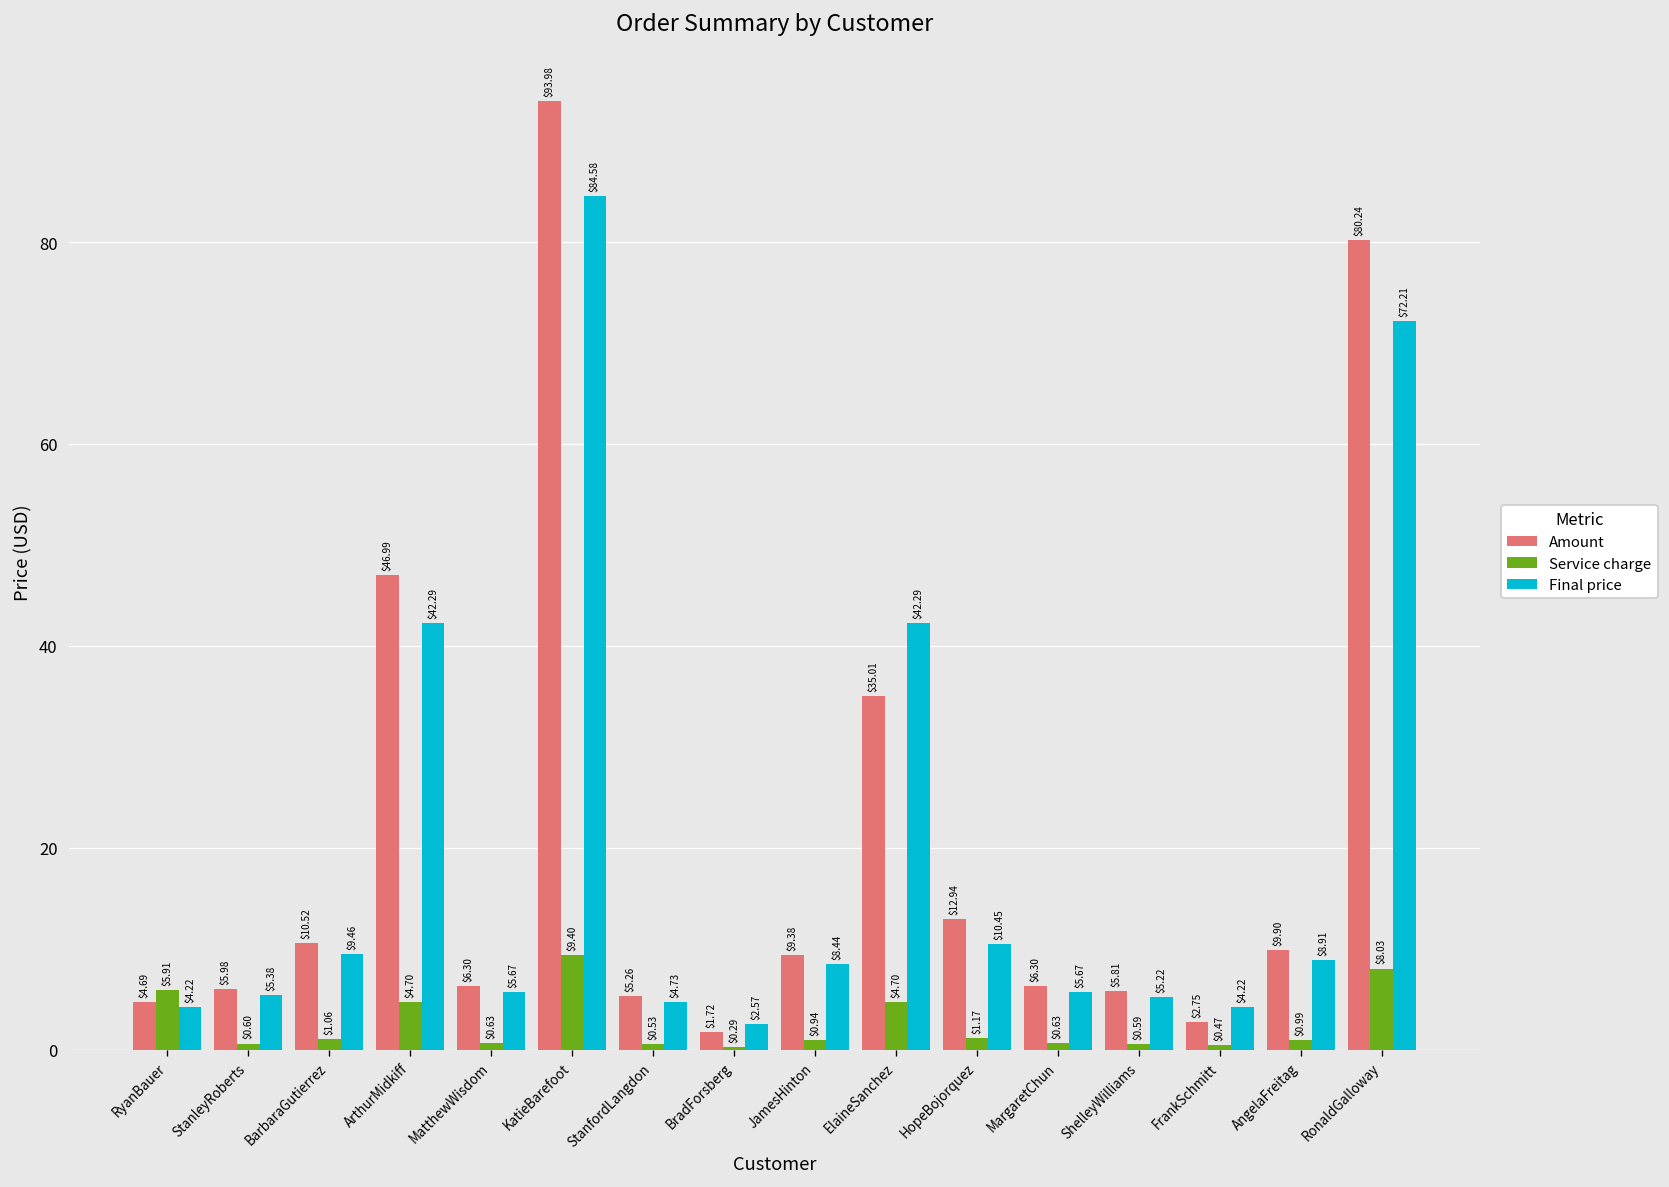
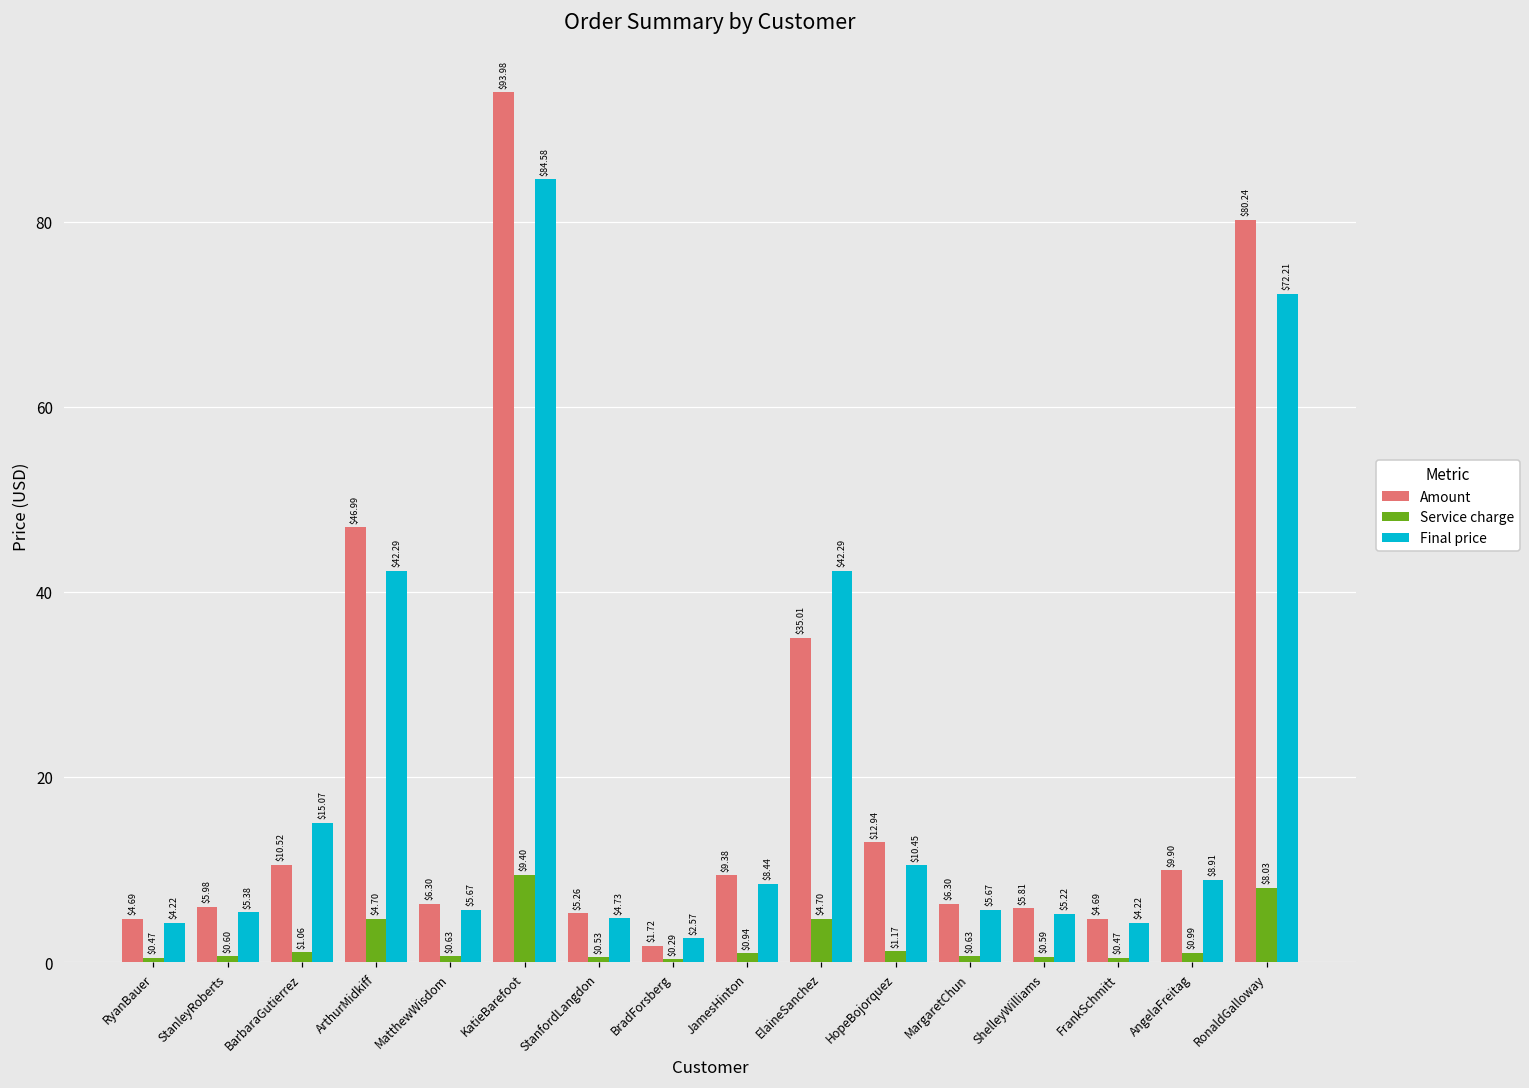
  {
    "Amount": {
      "RyanBauer": "$4.69",
      "StanleyRoberts": "$5.98",
      "BarbaraGutierrez": "$10.52",
      "ArthurMidkiff": "$46.99",
      "MatthewWisdom": "$6.30",
      "KatieBarefoot": "$93.98",
      "StanfordLangdon": "$5.26",
      "BradForsberg": "$1.72",
      "JamesHinton": "$9.38",
      "ElaineSanchez": "$35.01",
      "HopeBojorquez": "$12.94",
      "MargaretChun": "$6.30",
      "ShelleyWilliams": "$5.81",
-     "FrankSchmitt": "$2.75",
+     "FrankSchmitt": "$4.69",
      "AngelaFreitag": "$9.90",
      "RonaldGalloway": "$80.24"
    },
    "Service charge": {
-     "RyanBauer": "$5.91",
+     "RyanBauer": "$0.47",
      "StanleyRoberts": "$0.60",
      "BarbaraGutierrez": "$1.06",
      "ArthurMidkiff": "$4.70",
      "MatthewWisdom": "$0.63",
      "KatieBarefoot": "$9.40",
      "StanfordLangdon": "$0.53",
      "BradForsberg": "$0.29",
      "JamesHinton": "$0.94",
      "ElaineSanchez": "$4.70",
      "HopeBojorquez": "$1.17",
      "MargaretChun": "$0.63",
      "ShelleyWilliams": "$0.59",
      "FrankSchmitt": "$0.47",
      "AngelaFreitag": "$0.99",
      "RonaldGalloway": "$8.03"
    },
    "Final price": {
      "RyanBauer": "$4.22",
      "StanleyRoberts": "$5.38",
-     "BarbaraGutierrez": "$9.46",
+     "BarbaraGutierrez": "$15.07",
      "ArthurMidkiff": "$42.29",
      "MatthewWisdom": "$5.67",
      "KatieBarefoot": "$84.58",
      "StanfordLangdon": "$4.73",
      "BradForsberg": "$2.57",
      "JamesHinton": "$8.44",
      "ElaineSanchez": "$42.29",
      "HopeBojorquez": "$10.45",
      "MargaretChun": "$5.67",
      "ShelleyWilliams": "$5.22",
      "FrankSchmitt": "$4.22",
      "AngelaFreitag": "$8.91",
      "RonaldGalloway": "$72.21"
    }
  }
